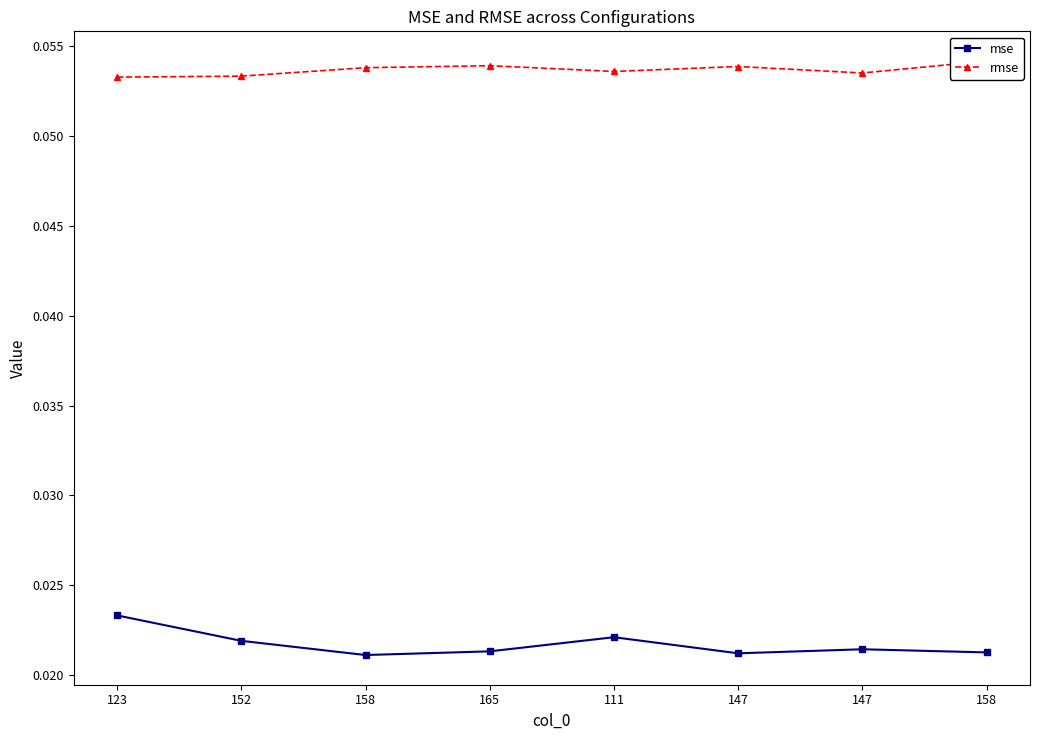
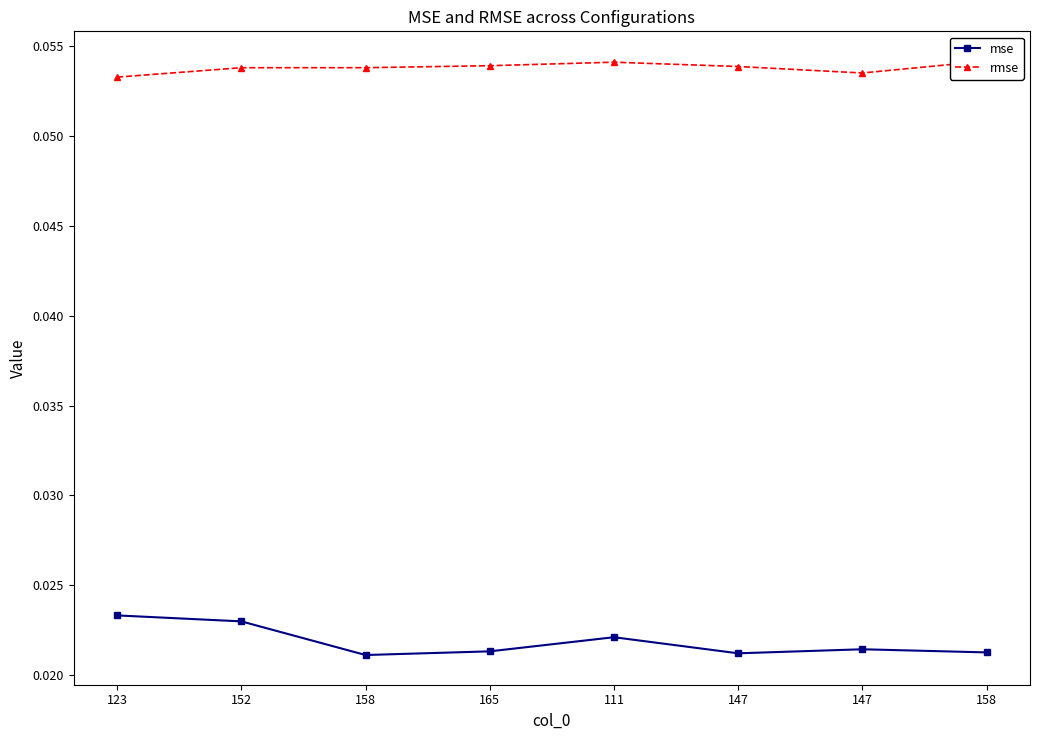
  {
    "mse": {
      "123": 0.0233,
-     "152": 0.0219,
+     "152": 0.0230,
      "165": 0.0213,
      "111": 0.0221
    },
    "rmse": {
      "123": 0.0533,
-     "152": 0.0533,
+     "152": 0.0538,
      "165": 0.0539,
-     "111": 0.0536
+     "111": 0.0541
    }
  }
